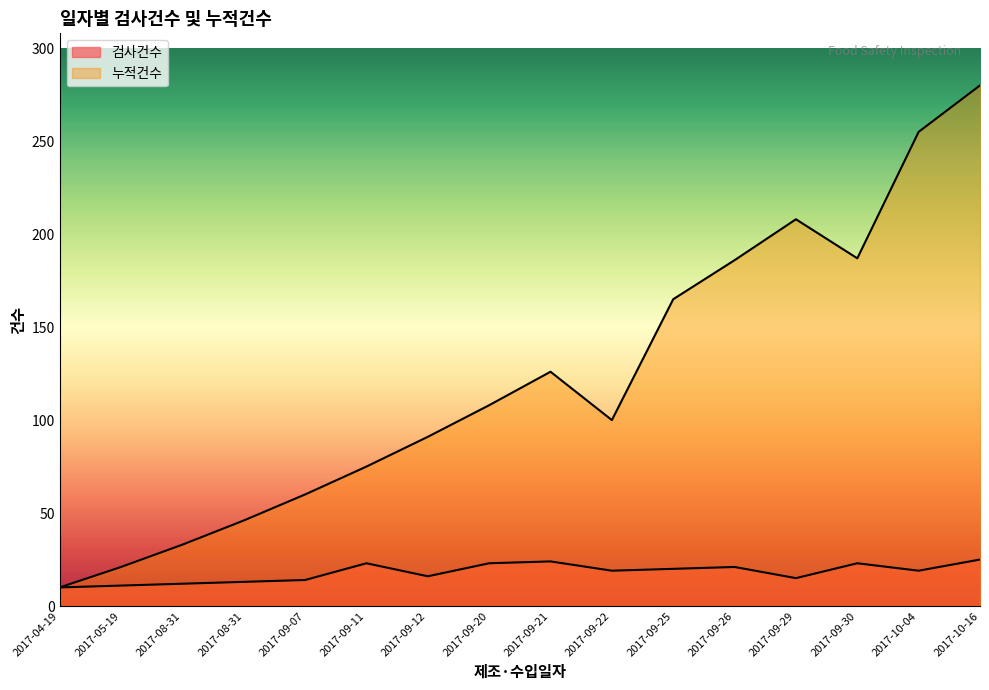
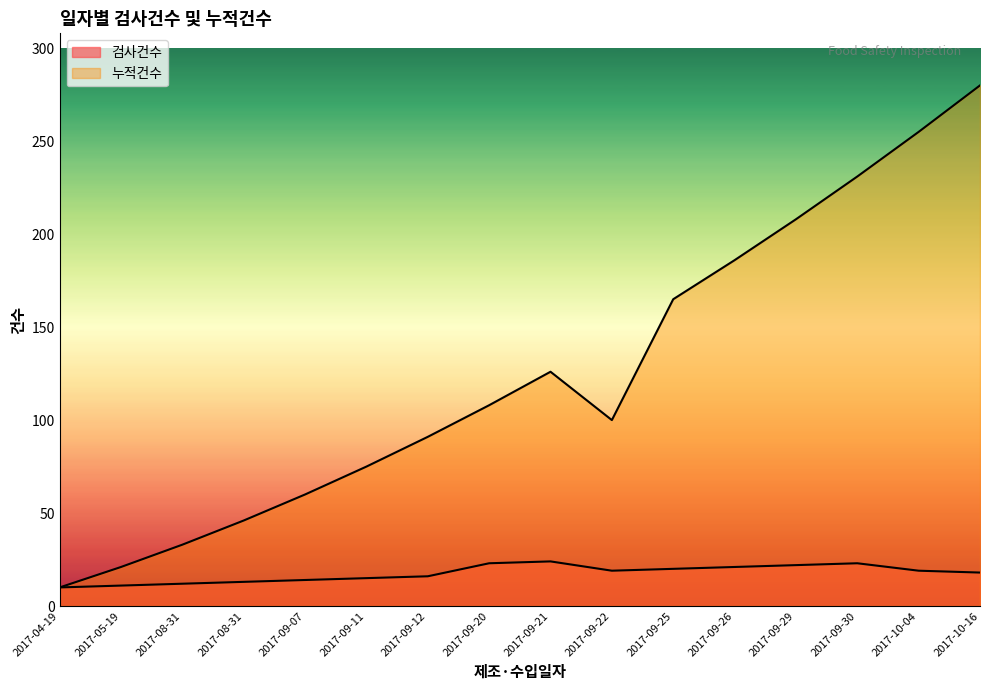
  {
    "검사건수": {
      "2017-05-19": 11,
      "2017-09-07": 14,
-     "2017-09-11": 23,
+     "2017-09-11": 15,
      "2017-09-12": 16,
      "2017-09-20": 23,
      "2017-09-21": 24,
      "2017-09-22": 19,
      "2017-09-25": 20,
      "2017-09-26": 21,
-     "2017-09-29": 15,
+     "2017-09-29": 22,
      "2017-09-30": 23,
      "2017-10-04": 19,
-     "2017-10-16": 25
+     "2017-10-16": 18
    },
    "누적건수": {
      "2017-05-19": 21,
      "2017-09-07": 60,
      "2017-09-11": 75,
      "2017-09-12": 91,
      "2017-09-20": 108,
      "2017-09-21": 126,
      "2017-09-22": 100,
      "2017-09-25": 165,
      "2017-09-26": 186,
      "2017-09-29": 208,
-     "2017-09-30": 187,
+     "2017-09-30": 231,
      "2017-10-04": 255,
      "2017-10-16": 280
    }
  }
